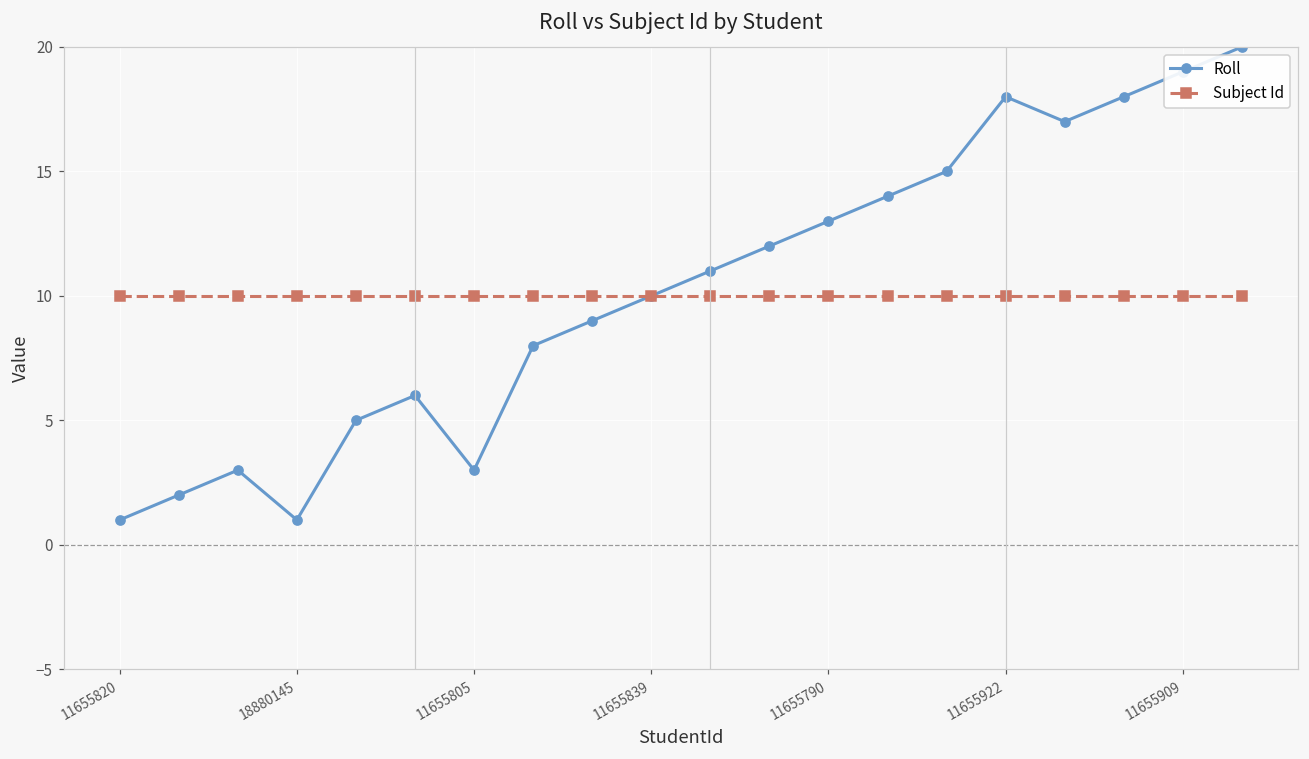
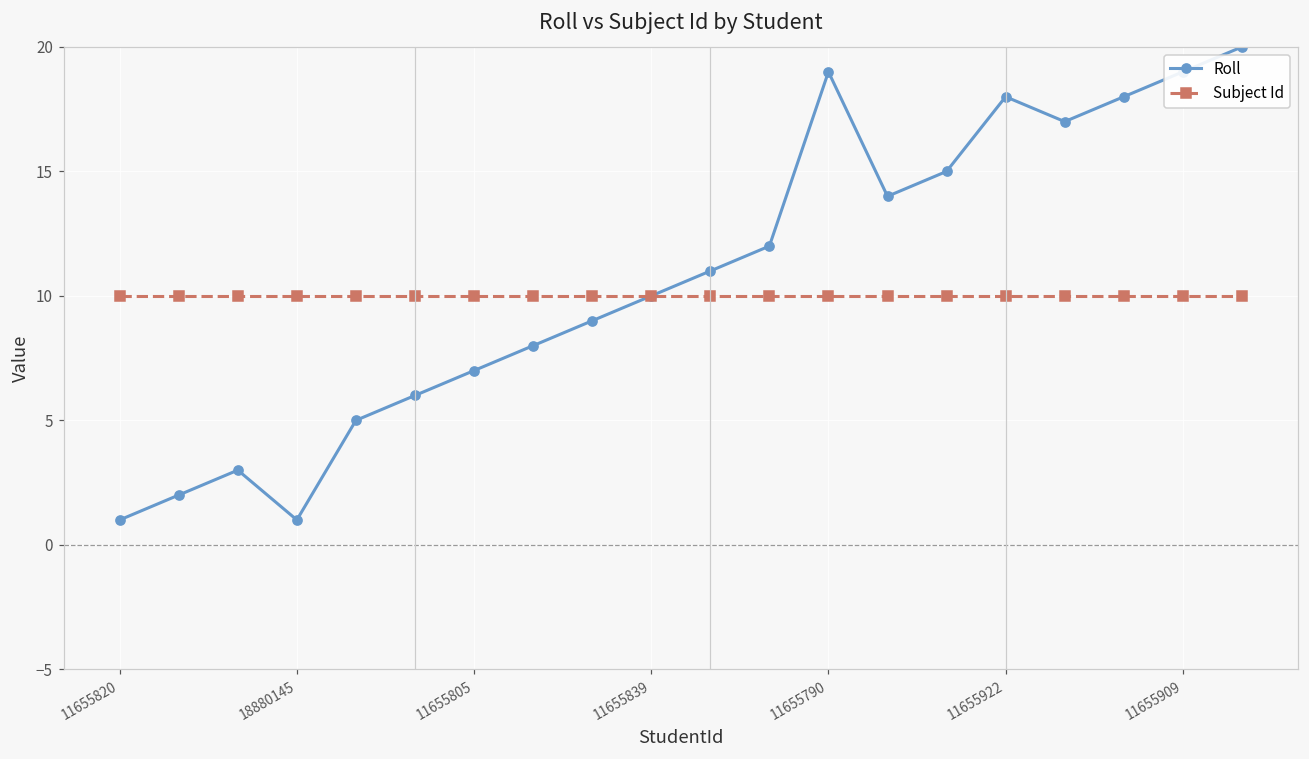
  {
    "Roll": {
      "11655820": 1,
      "18880145": 1,
-     "11655805": 3,
-     "11655790": 13,
+     "11655805": 7,
+     "11655790": 19,
      "11655922": 18
    },
    "Subject Id": {
      "11655820": 10,
      "18880145": 10,
      "11655805": 10,
      "11655790": 10,
      "11655922": 10,
      "11655909": 10
    }
  }
